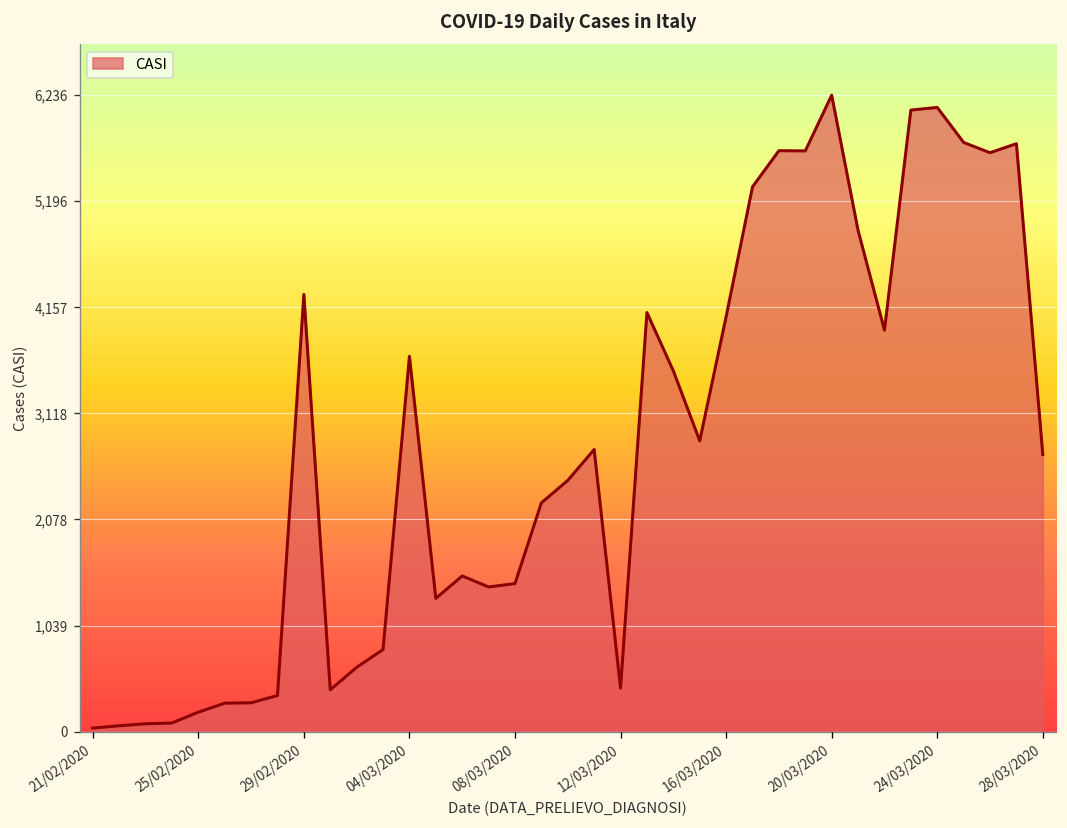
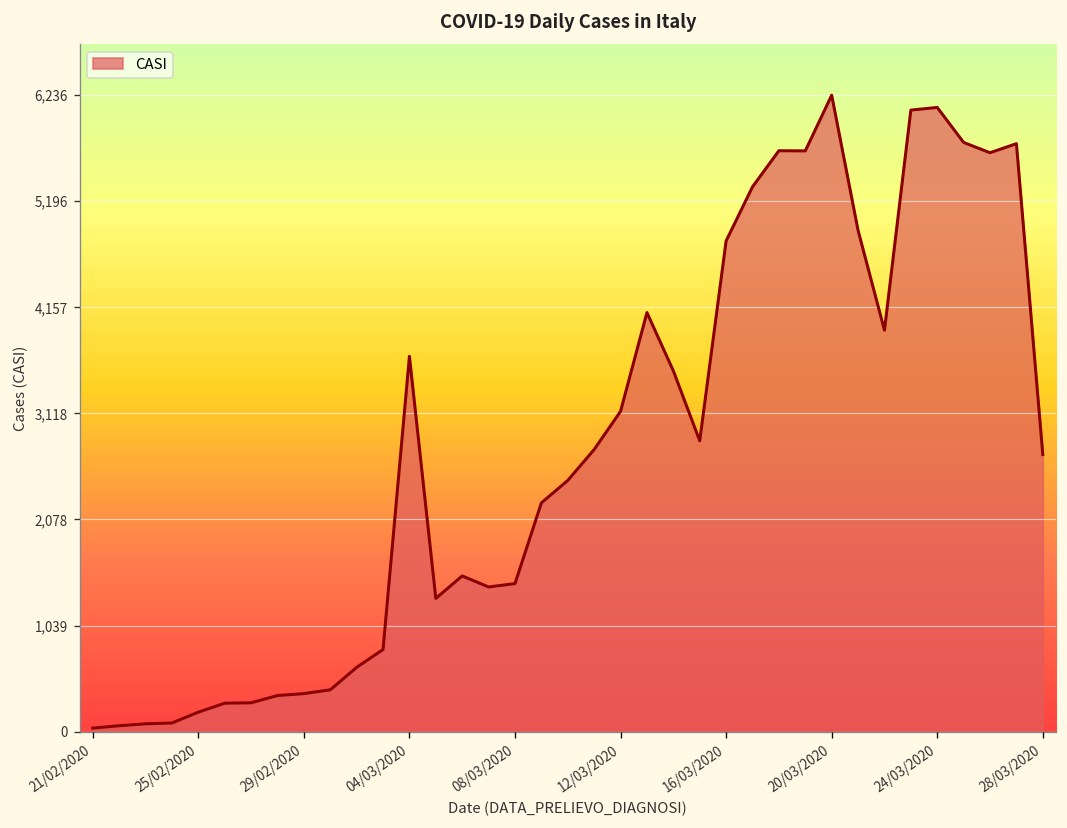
  {
    "21/02/2020": "0",
    "25/02/2020": "200",
-   "29/02/2020": "4,300",
+   "29/02/2020": "400",
    "04/03/2020": "3,700",
    "08/03/2020": "1,500",
-   "12/03/2020": "400",
-   "16/03/2020": "4,100",
+   "12/03/2020": "3,100",
+   "16/03/2020": "4,800",
    "20/03/2020": "6,200",
    "24/03/2020": "6,100",
    "28/03/2020": "2,700"
  }
